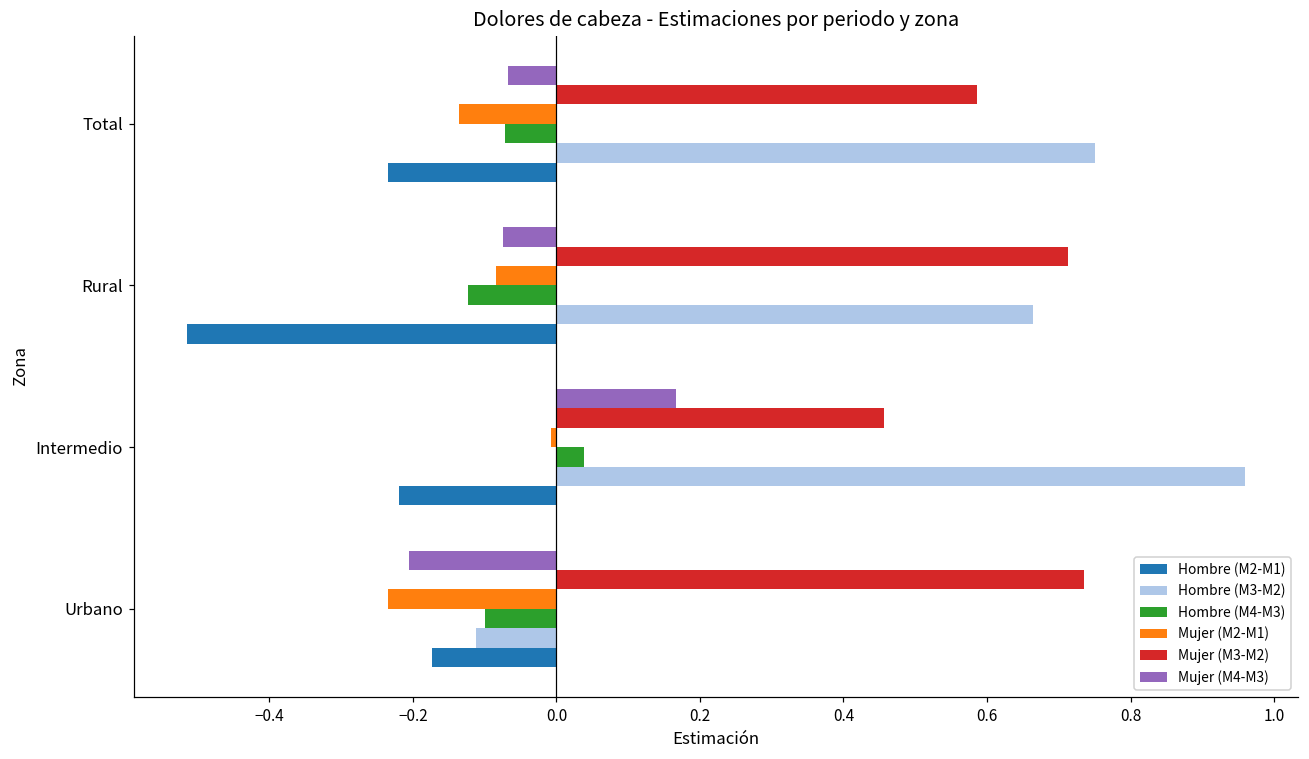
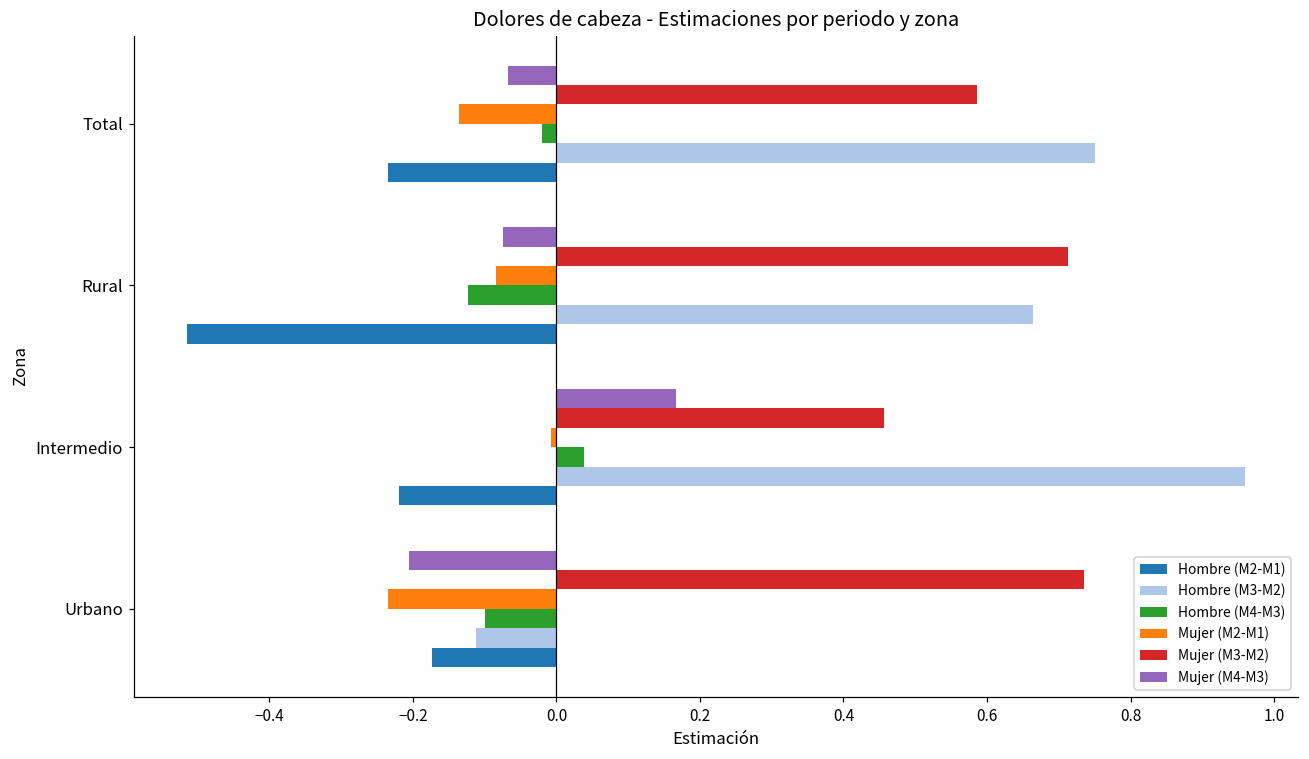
  {
    "Hombre (M2-M1)": {
      "Total": -0.23,
      "Rural": -0.52,
      "Intermedio": -0.22,
      "Urbano": -0.17
    },
    "Hombre (M3-M2)": {
      "Total": 0.75,
      "Rural": 0.66,
      "Intermedio": 0.96,
      "Urbano": -0.11
    },
    "Hombre (M4-M3)": {
-     "Total": -0.07,
+     "Total": -0.02,
      "Rural": -0.12,
      "Intermedio": 0.04,
      "Urbano": -0.10
    },
    "Mujer (M2-M1)": {
      "Total": -0.14,
      "Rural": -0.08,
      "Intermedio": -0.01,
      "Urbano": -0.23
    },
    "Mujer (M3-M2)": {
      "Total": 0.59,
      "Rural": 0.71,
      "Intermedio": 0.46,
      "Urbano": 0.73
    },
    "Mujer (M4-M3)": {
      "Total": -0.07,
      "Rural": -0.07,
      "Intermedio": 0.17,
      "Urbano": -0.20
    }
  }
